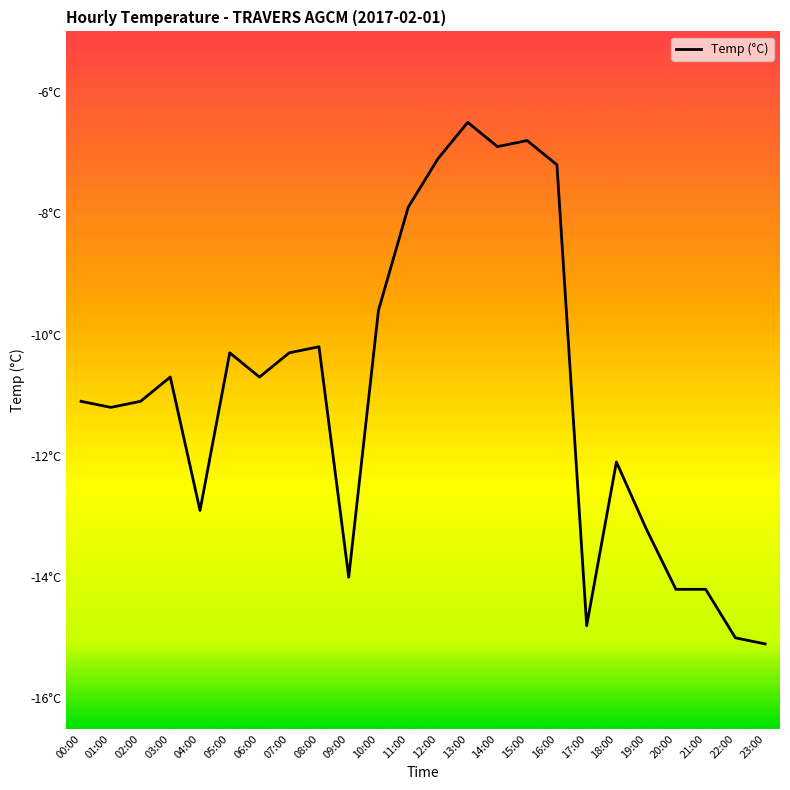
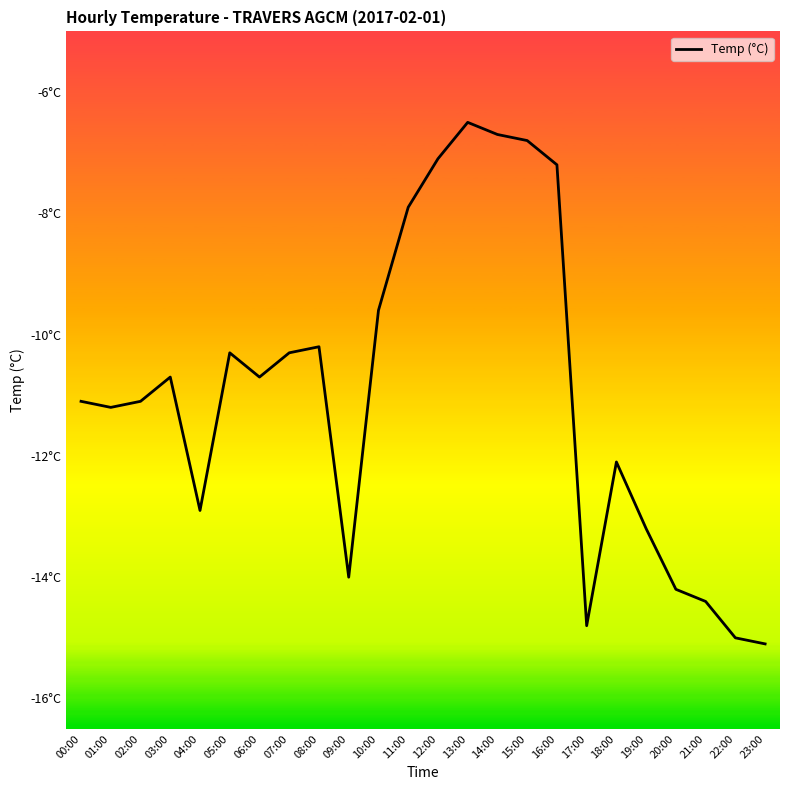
  {
    "00:00": "-11.1°C",
    "01:00": "-11.2°C",
    "02:00": "-11.1°C",
    "03:00": "-10.7°C",
    "04:00": "-12.9°C",
    "05:00": "-10.3°C",
    "06:00": "-10.7°C",
    "07:00": "-10.3°C",
    "08:00": "-10.2°C",
    "09:00": "-14.0°C",
    "10:00": "-9.6°C",
    "11:00": "-7.9°C",
    "12:00": "-7.1°C",
    "13:00": "-6.5°C",
-   "14:00": "-6.9°C",
+   "14:00": "-6.7°C",
    "15:00": "-6.8°C",
    "16:00": "-7.2°C",
    "17:00": "-14.8°C",
    "18:00": "-12.1°C",
    "19:00": "-13.2°C",
    "20:00": "-14.2°C",
-   "21:00": "-14.2°C",
+   "21:00": "-14.4°C",
    "22:00": "-15.0°C",
    "23:00": "-15.1°C"
  }
